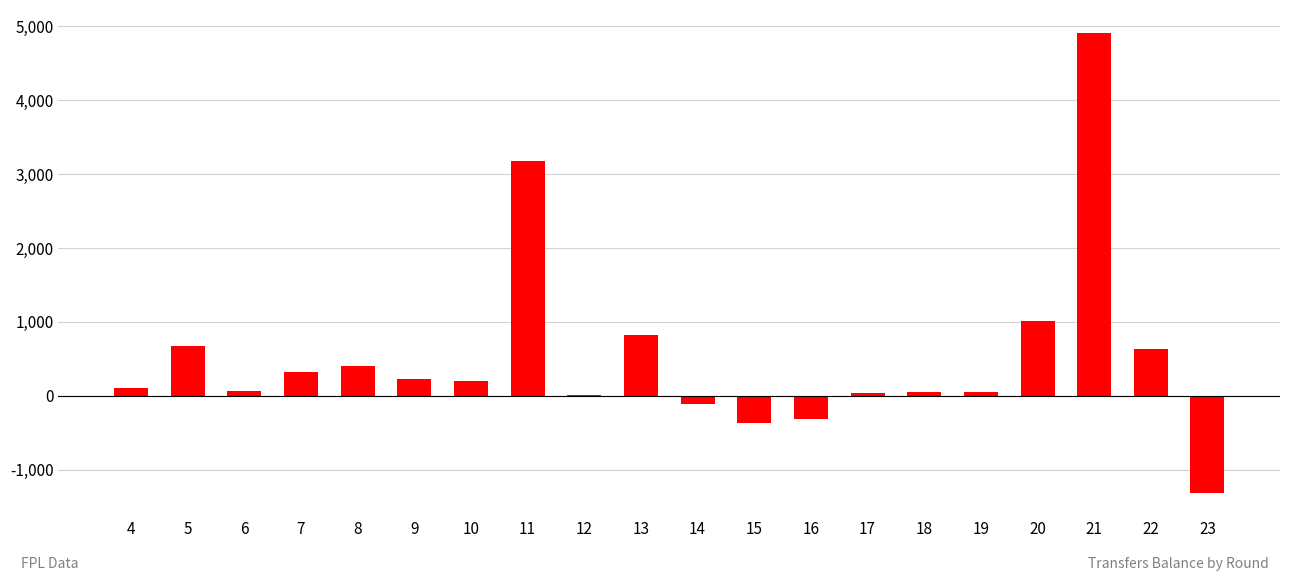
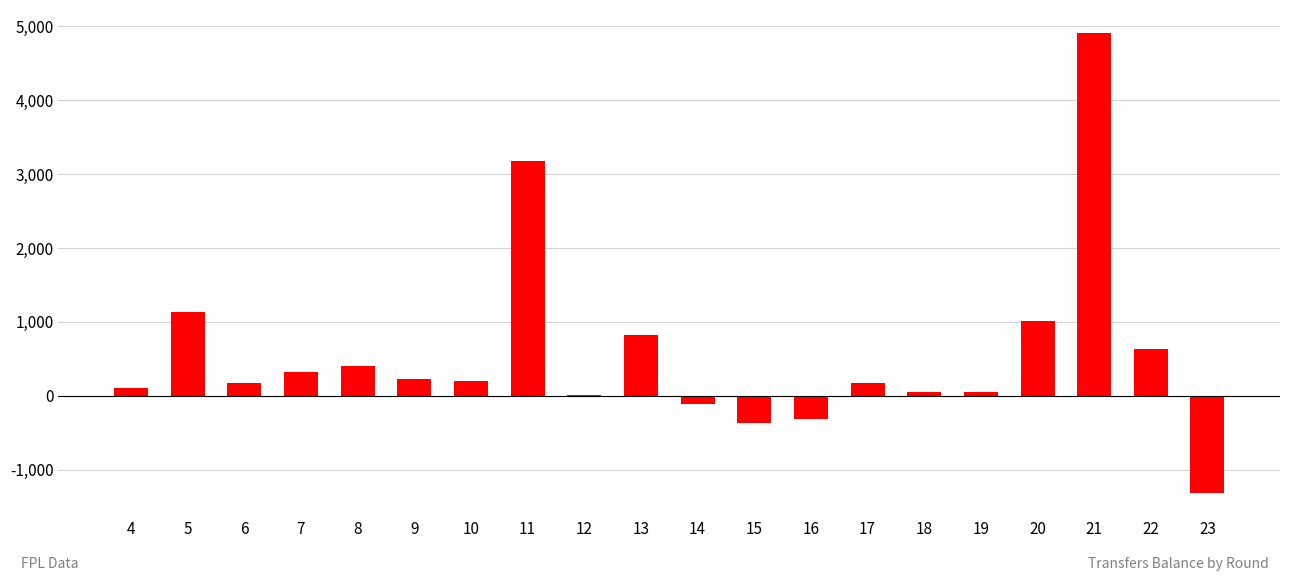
  {
    "4": "100",
-   "5": "700",
-   "6": "100",
+   "5": "1,100",
+   "6": "200",
    "7": "300",
    "8": "400",
    "9": "200",
    "10": "200",
    "11": "3,200",
    "13": "800",
    "14": "-100",
    "15": "-400",
    "16": "-300",
-   "17": "0",
+   "17": "200",
    "18": "0",
    "19": "100",
    "20": "1,000",
    "21": "4,900",
    "22": "600",
    "23": "-1,300"
  }
